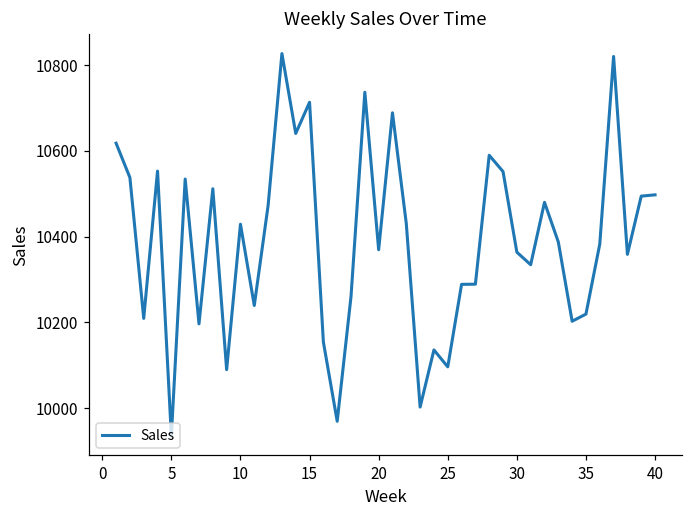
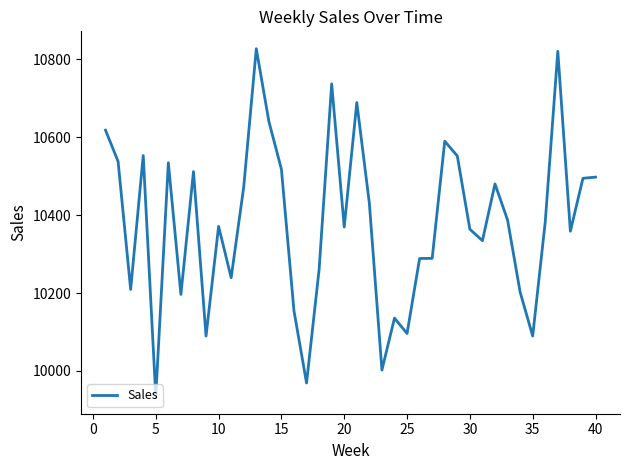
  {
-   "10": 10430,
-   "15": 10710,
+   "10": 10370,
+   "15": 10520,
    "20": 10370,
    "25": 10100,
    "30": 10360,
-   "35": 10220,
+   "35": 10090,
    "40": 10500
  }
